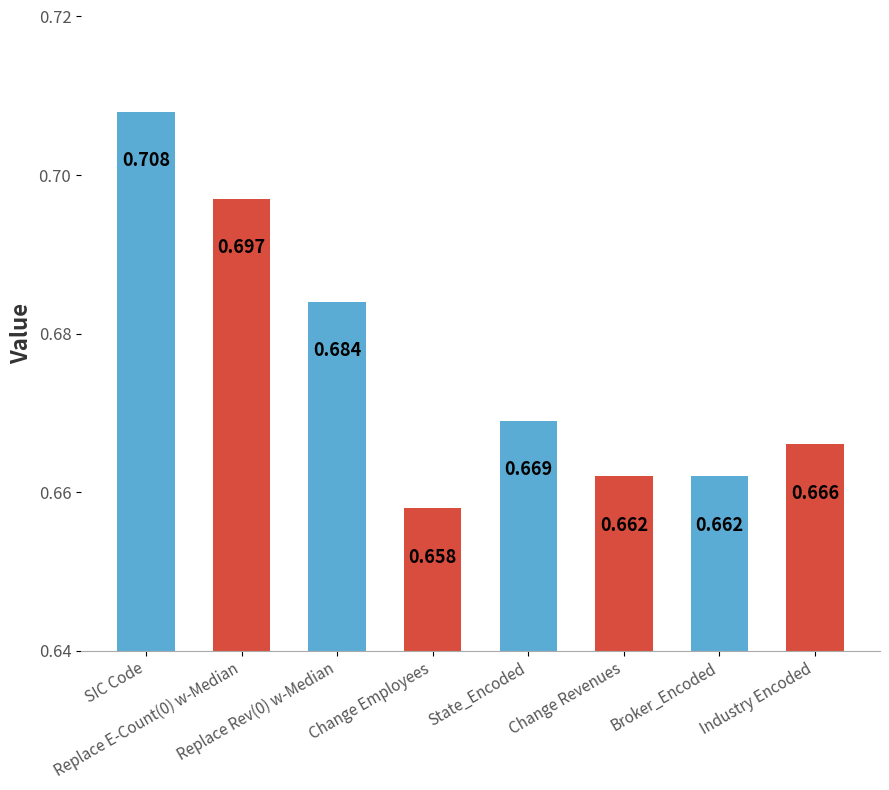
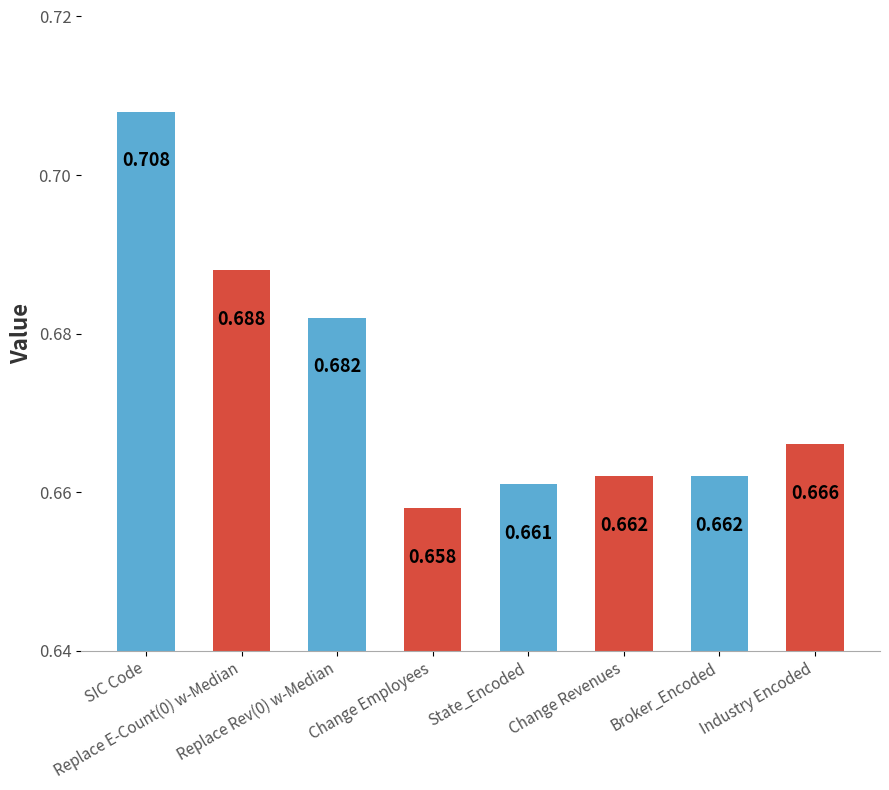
  {
    "SIC Code": 0.708,
-   "Replace E-Count(0) w-Median": 0.697,
-   "Replace Rev(0) w-Median": 0.684,
+   "Replace E-Count(0) w-Median": 0.688,
+   "Replace Rev(0) w-Median": 0.682,
    "Change Employees": 0.658,
-   "State_Encoded": 0.669,
+   "State_Encoded": 0.661,
    "Change Revenues": 0.662,
    "Broker_Encoded": 0.662,
    "Industry Encoded": 0.666
  }
